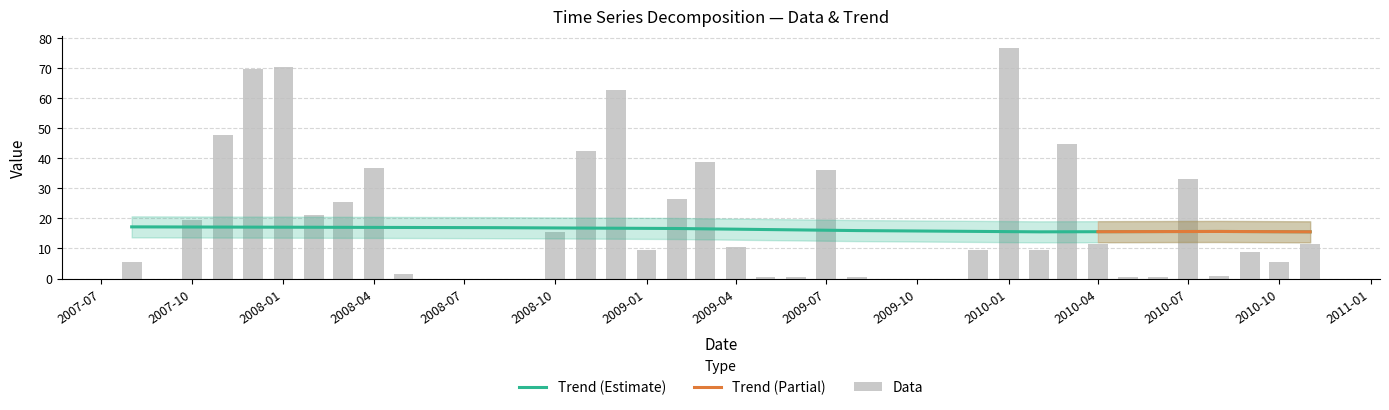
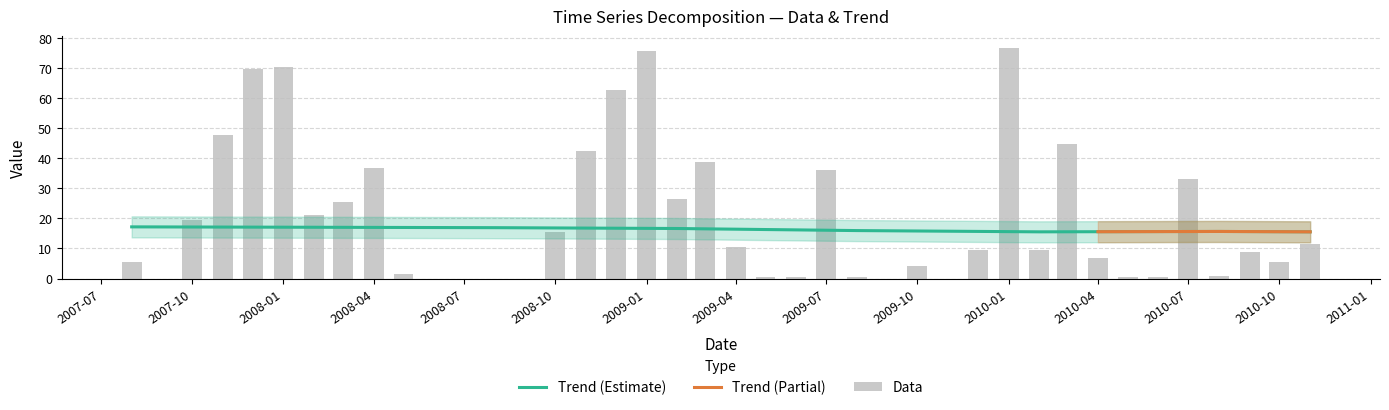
  {
    "Data": {
      "2007-10": 20,
      "2008-01": 70,
      "2008-04": 37,
      "2008-07": 0,
      "2008-10": 15,
-     "2009-01": 9,
+     "2009-01": 76,
      "2009-04": 11,
      "2009-07": 36,
-     "2009-10": 0,
+     "2009-10": 4,
      "2010-01": 77,
-     "2010-04": 12,
+     "2010-04": 7,
      "2010-07": 33,
      "2010-10": 5
    }
  }
